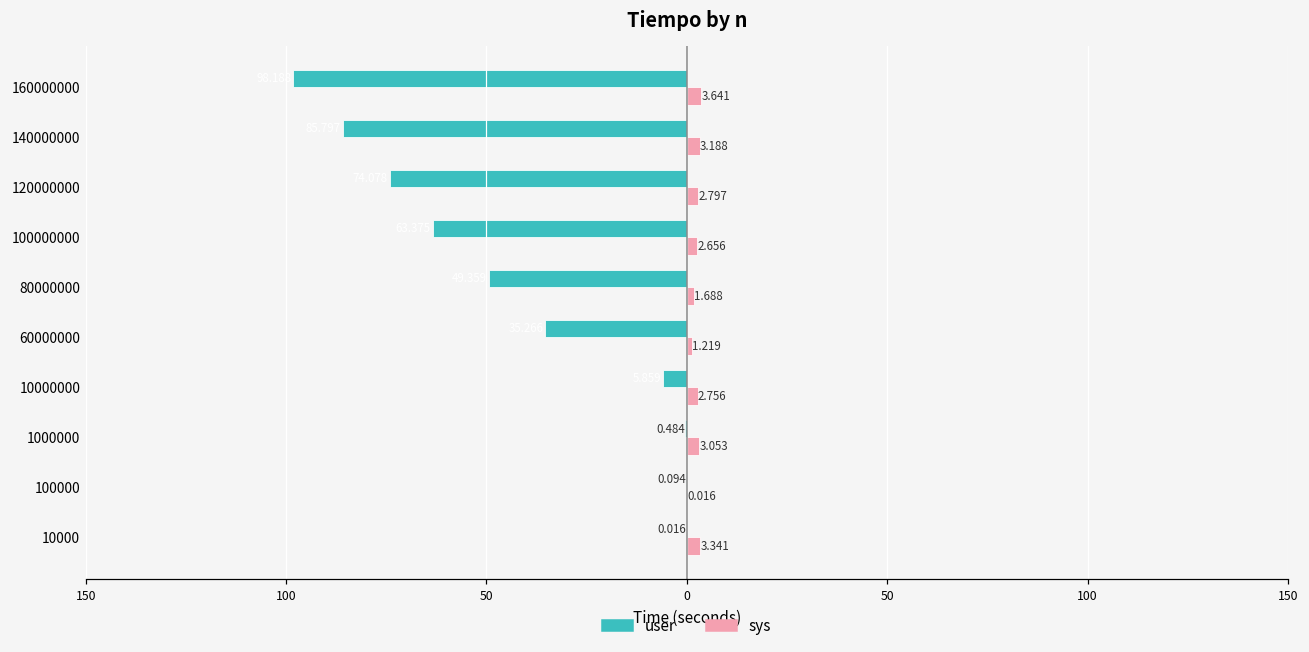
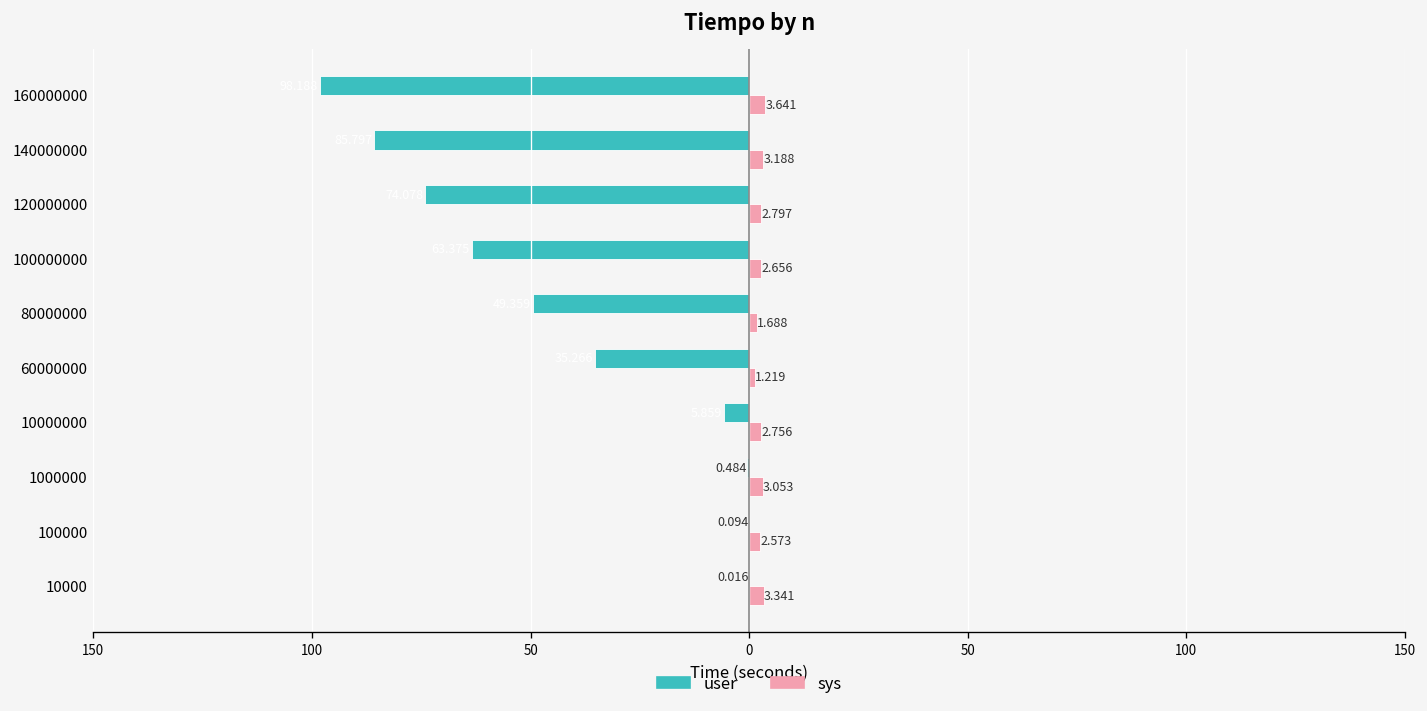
  {
    "sys": {
      "160000000": 3.641,
      "140000000": 3.188,
      "120000000": 2.797,
      "100000000": 2.656,
      "80000000": 1.688,
      "60000000": 1.219,
      "10000000": 2.756,
      "1000000": 3.053,
-     "100000": 0.016,
+     "100000": 2.573,
      "10000": 3.341
    }
  }
